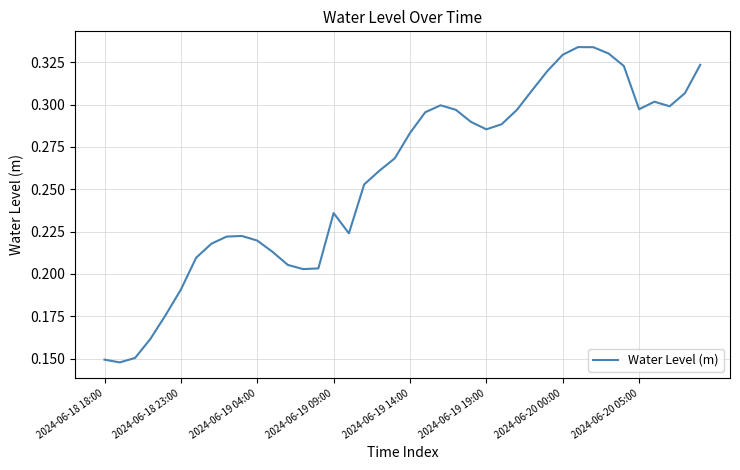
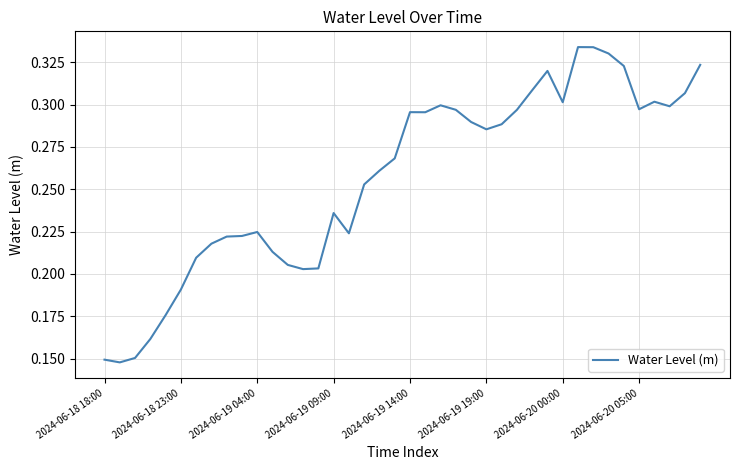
  {
    "2024-06-18 18:00": 0.149,
    "2024-06-18 23:00": 0.191,
-   "2024-06-19 04:00": 0.220,
+   "2024-06-19 04:00": 0.225,
    "2024-06-19 09:00": 0.236,
-   "2024-06-19 14:00": 0.283,
+   "2024-06-19 14:00": 0.296,
    "2024-06-19 19:00": 0.285,
-   "2024-06-20 00:00": 0.329,
+   "2024-06-20 00:00": 0.301,
    "2024-06-20 05:00": 0.297
  }
